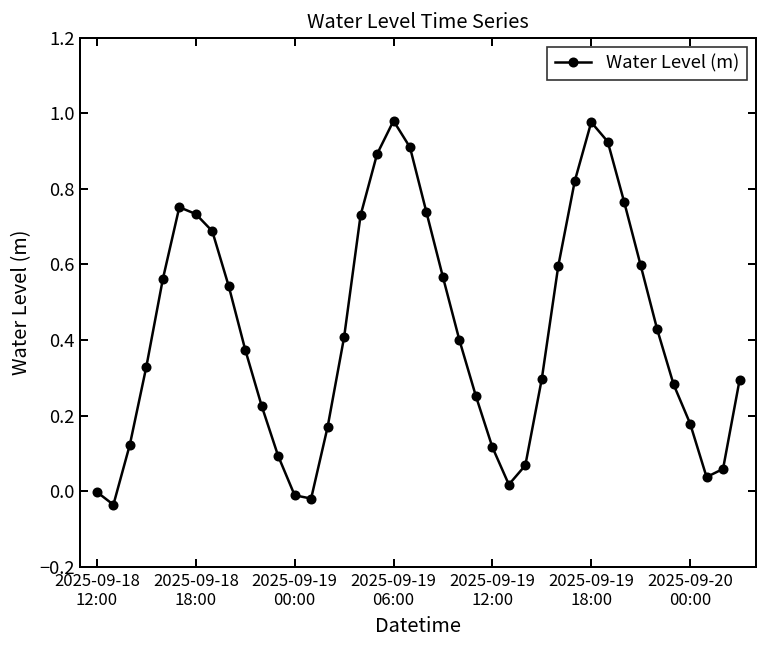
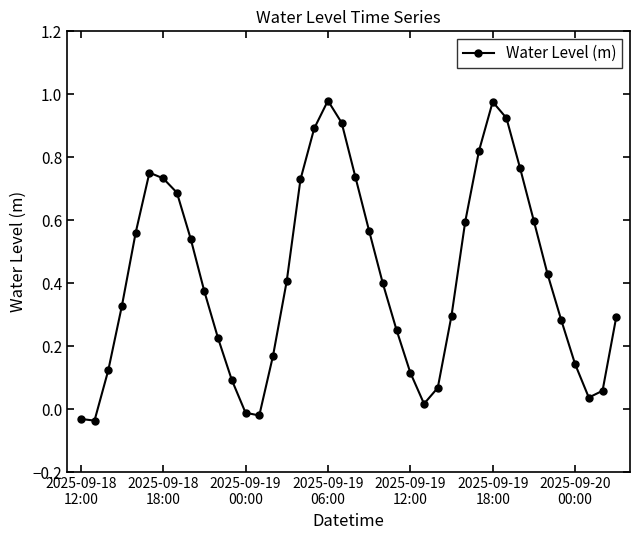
  {
-   "2025-09-18 12:00": 0.00,
+   "2025-09-18 12:00": -0.03,
    "2025-09-18 18:00": 0.73,
    "2025-09-19 00:00": -0.01,
    "2025-09-19 06:00": 0.98,
    "2025-09-19 12:00": 0.12,
    "2025-09-19 18:00": 0.98,
-   "2025-09-20 00:00": 0.18
+   "2025-09-20 00:00": 0.14
  }
